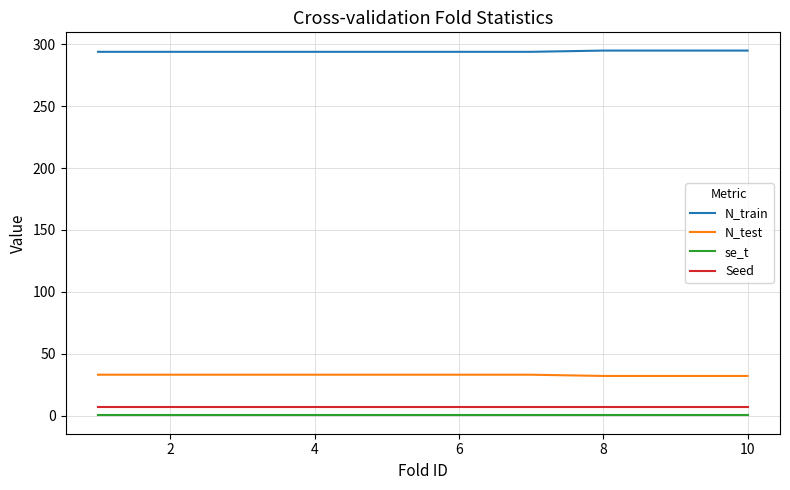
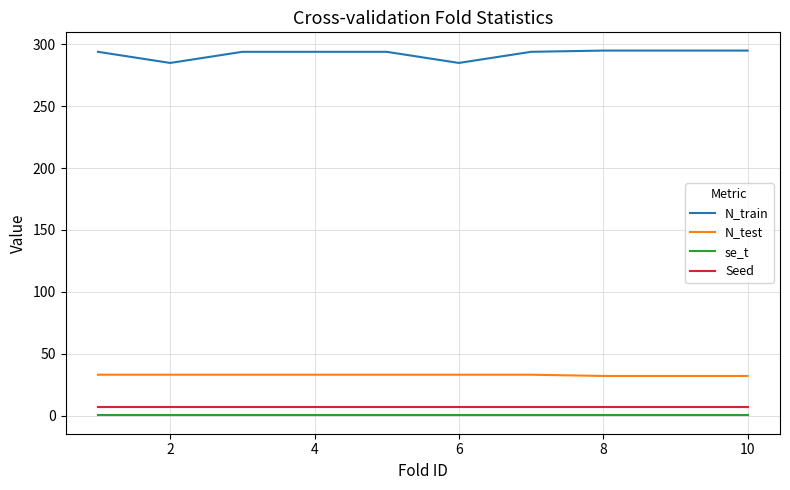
  {
    "N_train": {
-     "2": 294,
+     "2": 285,
      "4": 294,
-     "6": 294,
+     "6": 285,
      "8": 295,
      "10": 295
    },
    "N_test": {
      "2": 33,
      "4": 33,
      "6": 33,
      "8": 32,
      "10": 32
    },
    "se_t": {
      "2": 0,
      "4": 0,
      "6": 0,
      "8": 0,
      "10": 0
    },
    "Seed": {
      "2": 7,
      "4": 7,
      "6": 7,
      "8": 7,
      "10": 7
    }
  }
